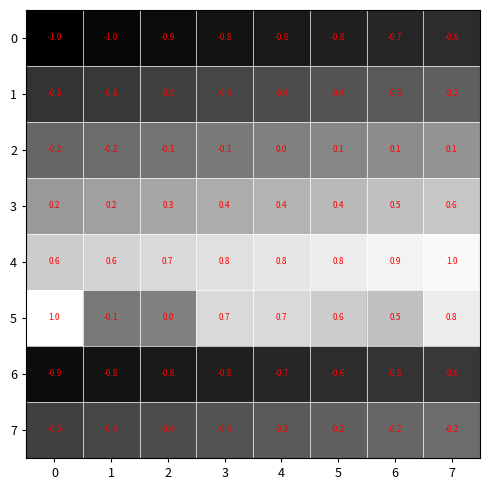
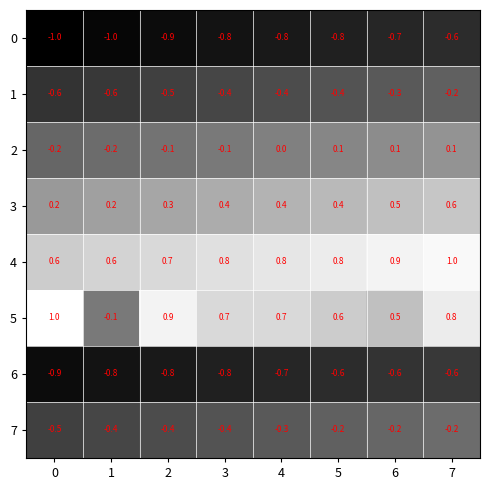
  {
    "0": {
      "0": -1.0,
      "1": -1.0,
      "2": -0.9,
      "3": -0.8,
      "4": -0.8,
      "5": -0.8,
      "6": -0.7,
      "7": -0.6
    },
    "1": {
      "0": -0.6,
      "1": -0.6,
      "2": -0.5,
      "3": -0.4,
      "4": -0.4,
      "5": -0.4,
      "6": -0.3,
      "7": -0.2
    },
    "2": {
      "0": -0.2,
      "1": -0.2,
      "2": -0.1,
      "3": -0.1,
      "4": 0.0,
      "5": 0.1,
      "6": 0.1,
      "7": 0.1
    },
    "3": {
      "0": 0.2,
      "1": 0.2,
      "2": 0.3,
      "3": 0.4,
      "4": 0.4,
      "5": 0.4,
      "6": 0.5,
      "7": 0.6
    },
    "4": {
      "0": 0.6,
      "1": 0.6,
      "2": 0.7,
      "3": 0.8,
      "4": 0.8,
      "5": 0.8,
      "6": 0.9,
      "7": 1.0
    },
    "5": {
      "0": 1.0,
      "1": -0.1,
-     "2": 0.0,
+     "2": 0.9,
      "3": 0.7,
      "4": 0.7,
      "5": 0.6,
      "6": 0.5,
      "7": 0.8
    },
    "6": {
      "0": -0.9,
      "1": -0.8,
      "2": -0.8,
      "3": -0.8,
      "4": -0.7,
      "5": -0.6,
      "6": -0.6,
      "7": -0.6
    },
    "7": {
      "0": -0.5,
      "1": -0.4,
      "2": -0.4,
      "3": -0.4,
      "4": -0.3,
      "5": -0.2,
      "6": -0.2,
      "7": -0.2
    }
  }
